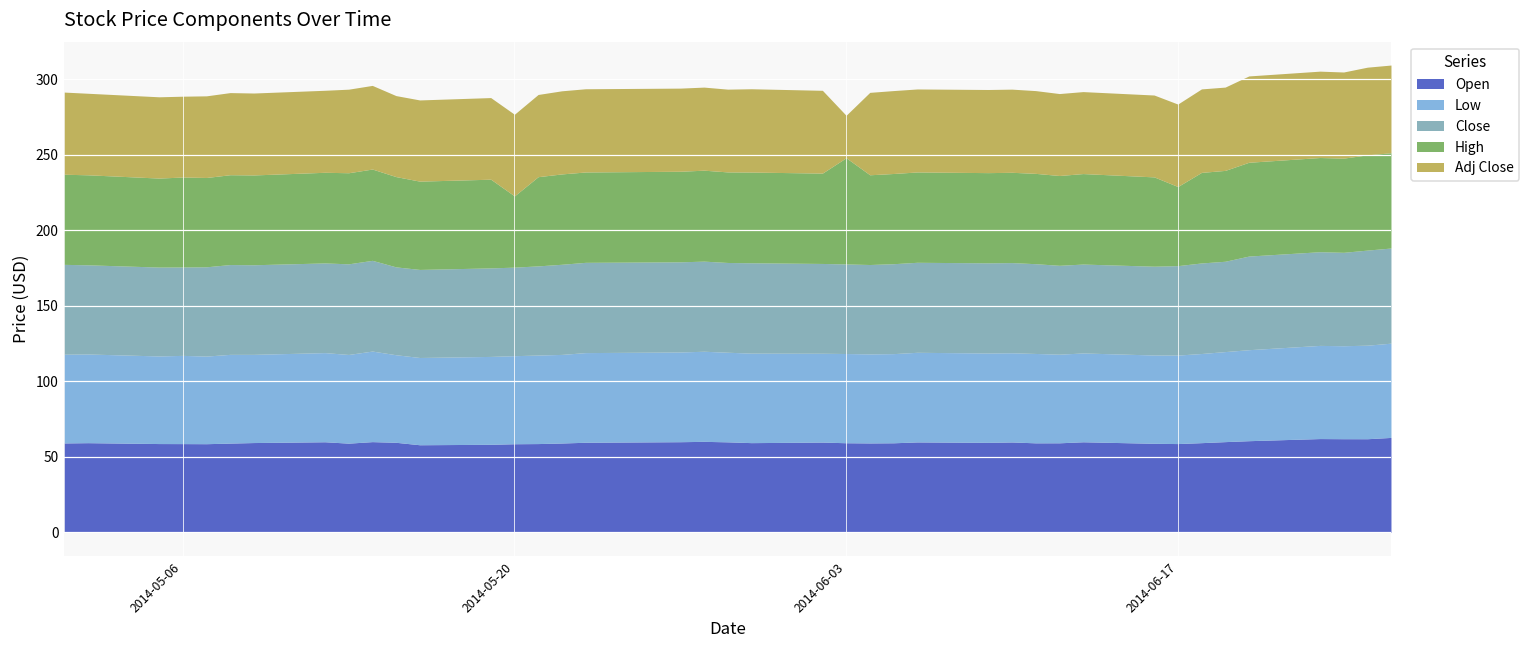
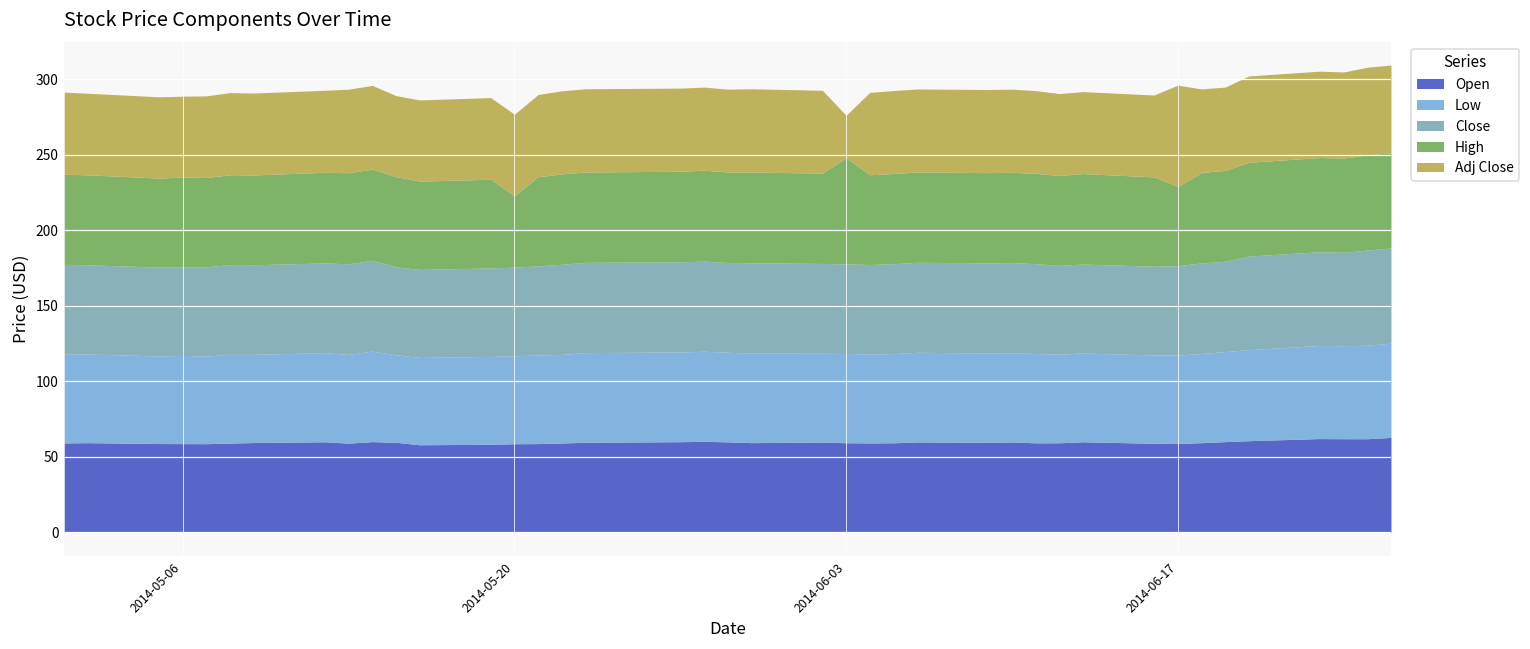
  {
    "Open": {
      "2014-05-06": 59,
      "2014-05-20": 59,
      "2014-06-03": 59,
      "2014-06-17": 59
    },
    "High": {
      "2014-05-06": 60,
      "2014-05-20": 47,
      "2014-06-03": 70,
      "2014-06-17": 52
    },
    "Adj Close": {
      "2014-05-06": 54,
      "2014-05-20": 54,
      "2014-06-03": 28,
-     "2014-06-17": 55
+     "2014-06-17": 67
    }
  }
